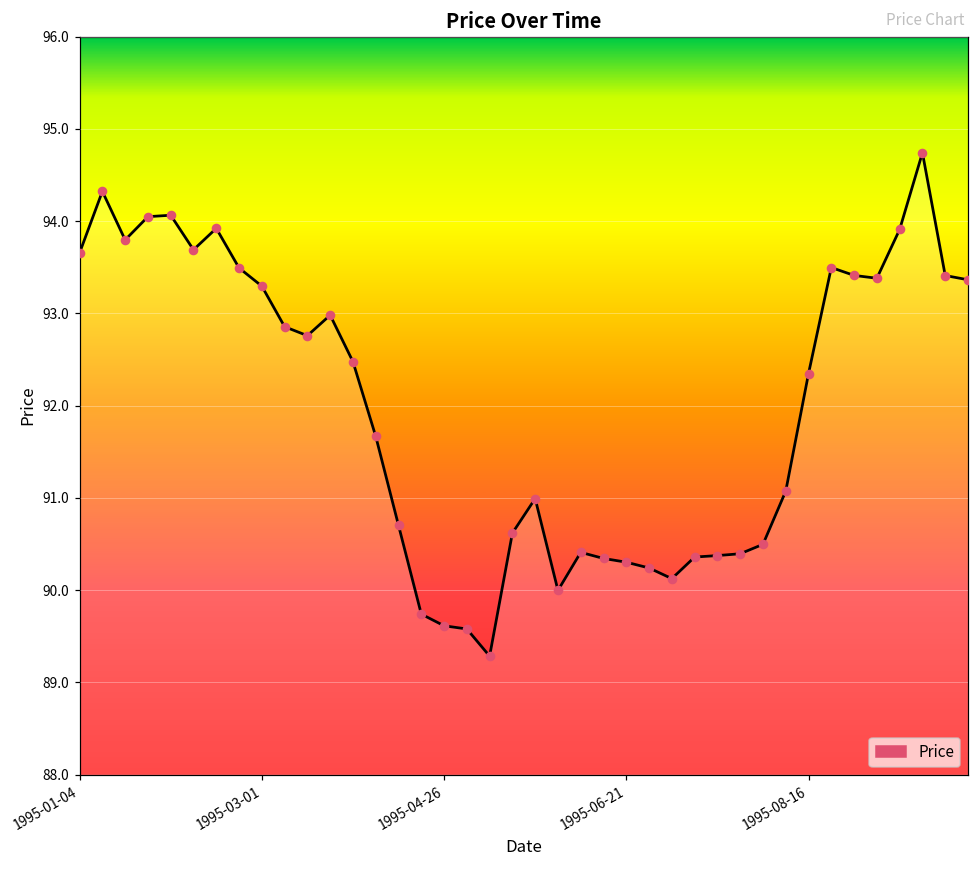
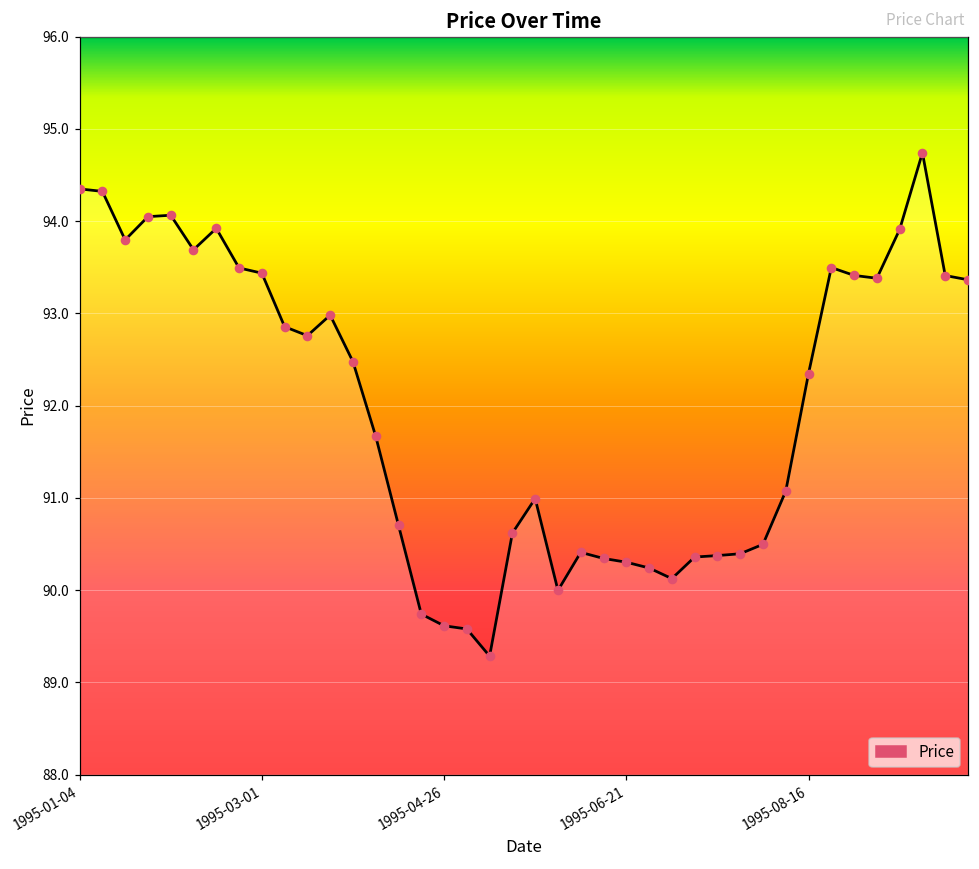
  {
-   "1995-01-04": 93.7,
-   "1995-03-01": 93.3,
+   "1995-01-04": 94.3,
+   "1995-03-01": 93.4,
    "1995-04-26": 89.6,
    "1995-06-21": 90.3,
    "1995-08-16": 92.3
  }
